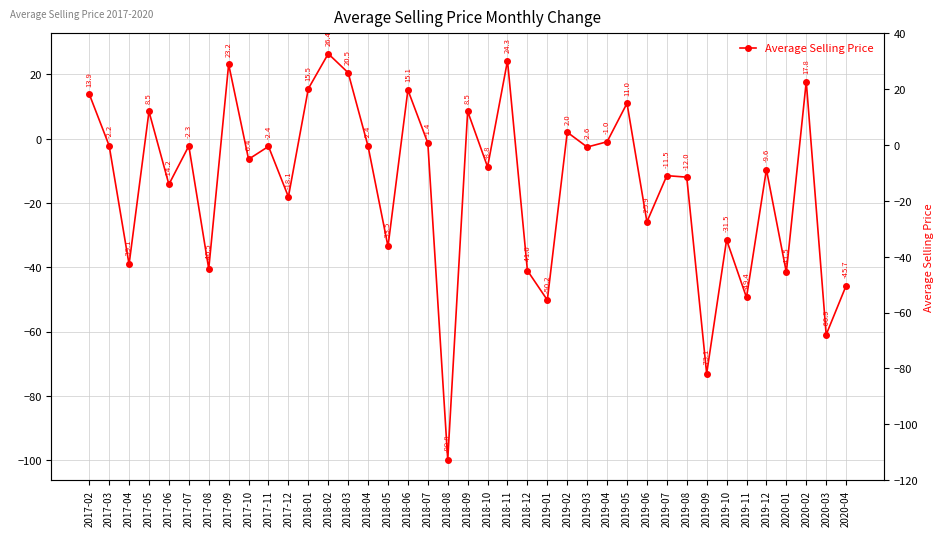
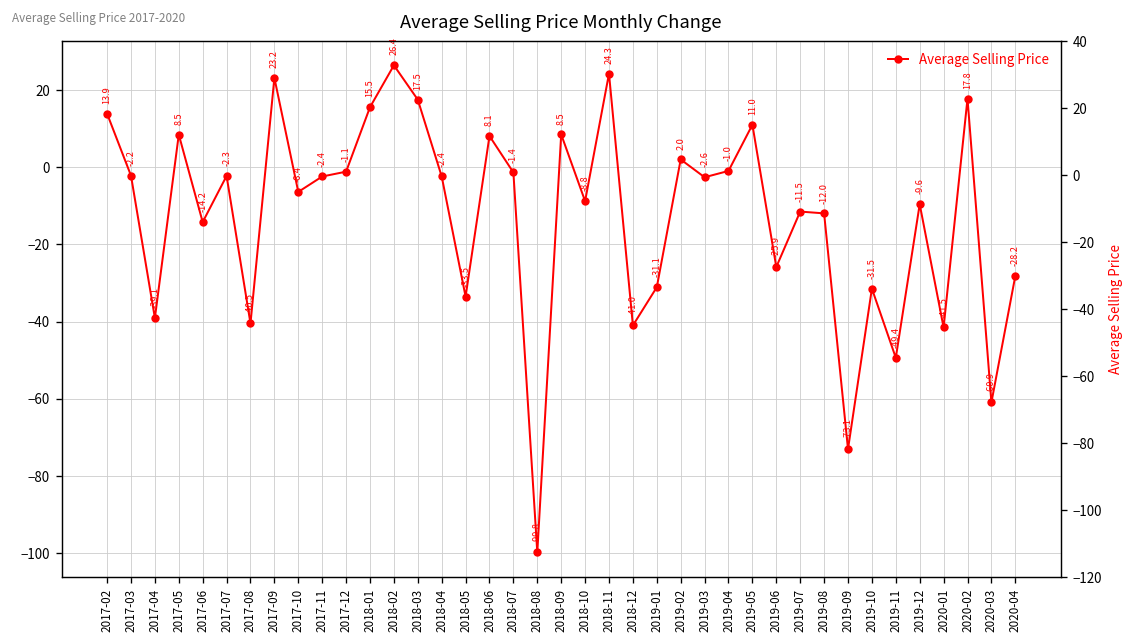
  {
    "2017-02": 13.9,
    "2017-03": -2.2,
    "2017-04": -39.1,
    "2017-05": 8.5,
    "2017-06": -14.2,
    "2017-07": -2.3,
    "2017-08": -40.5,
    "2017-09": 23.2,
    "2017-10": -6.4,
    "2017-11": -2.4,
-   "2017-12": -18.1,
+   "2017-12": -1.1,
    "2018-01": 15.5,
    "2018-02": 26.4,
-   "2018-03": 20.5,
+   "2018-03": 17.5,
    "2018-04": -2.4,
    "2018-05": -33.5,
-   "2018-06": 15.1,
+   "2018-06": 8.1,
    "2018-07": -1.4,
    "2018-08": -99.8,
    "2018-09": 8.5,
    "2018-10": -8.8,
    "2018-11": 24.3,
    "2018-12": -41.0,
-   "2019-01": -50.2,
+   "2019-01": -31.1,
    "2019-02": 2.0,
    "2019-03": -2.6,
    "2019-04": -1.0,
    "2019-05": 11.0,
    "2019-06": -25.9,
    "2019-07": -11.5,
    "2019-08": -12.0,
    "2019-09": -73.1,
    "2019-10": -31.5,
    "2019-11": -49.4,
    "2019-12": -9.6,
    "2020-01": -41.5,
    "2020-02": 17.8,
    "2020-03": -60.9,
-   "2020-04": -45.7
+   "2020-04": -28.2
  }
